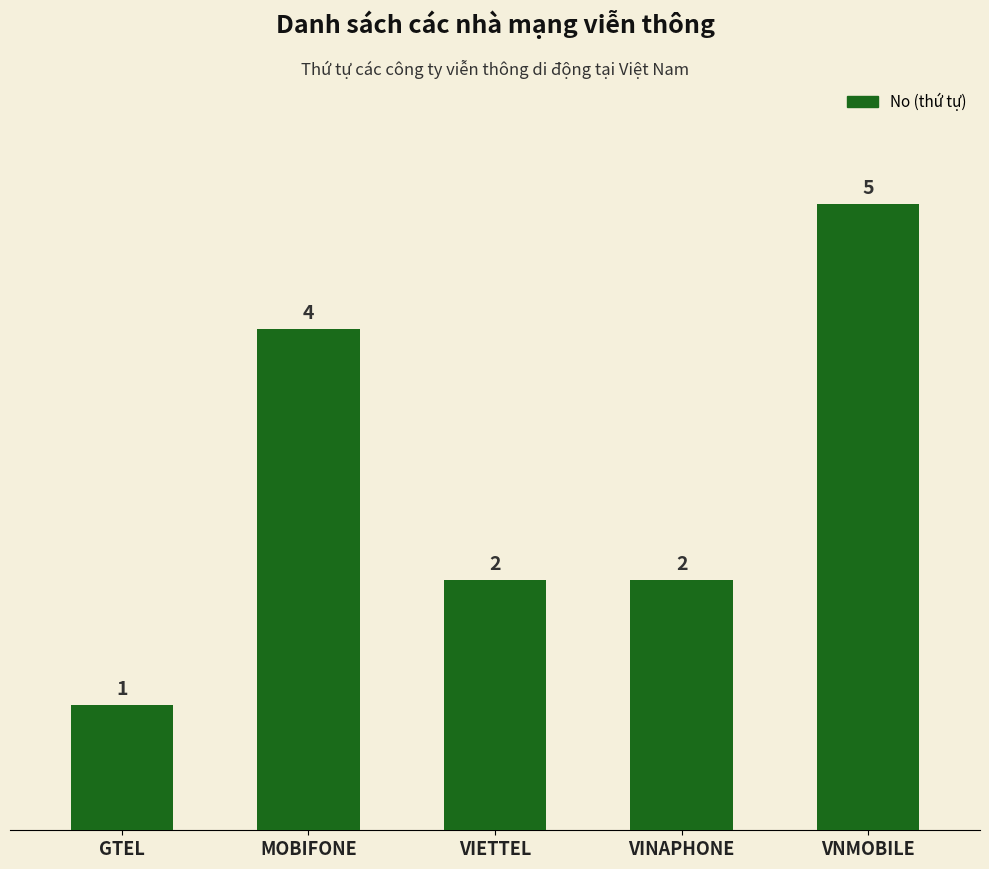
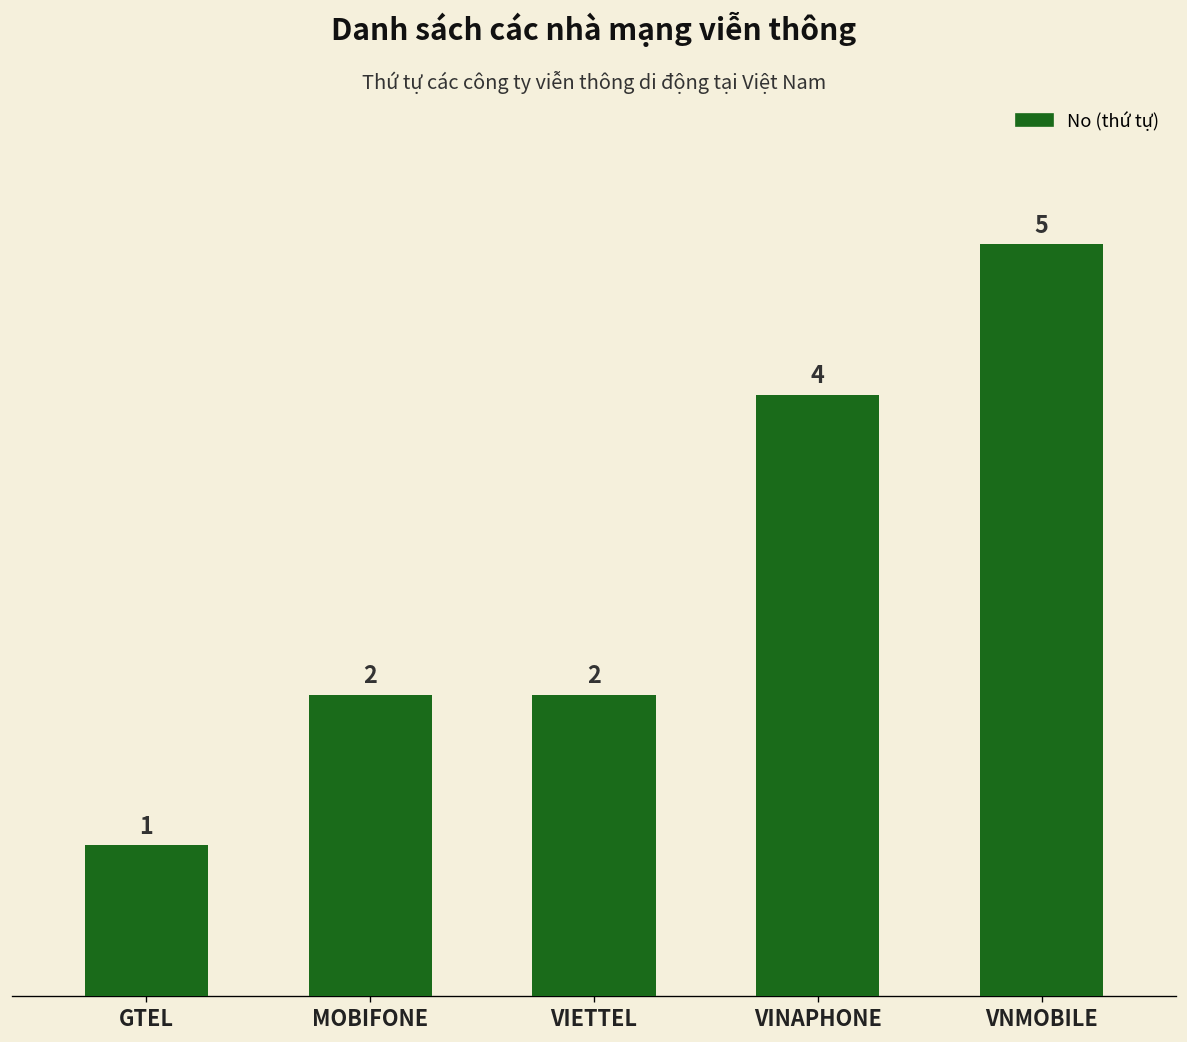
  {
    "GTEL": 1,
-   "MOBIFONE": 4,
+   "MOBIFONE": 2,
    "VIETTEL": 2,
-   "VINAPHONE": 2,
+   "VINAPHONE": 4,
    "VNMOBILE": 5
  }
